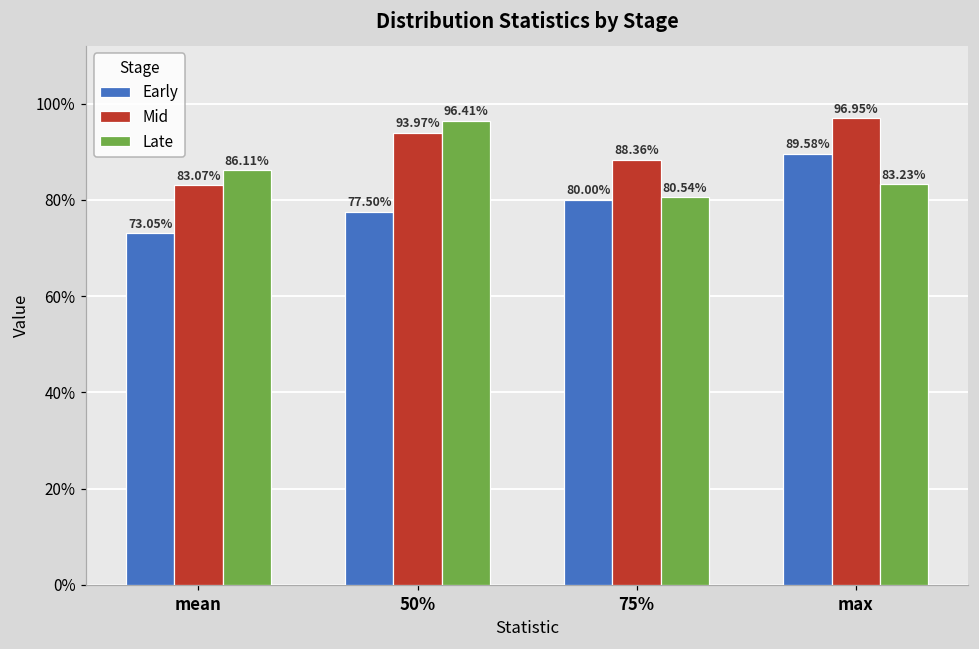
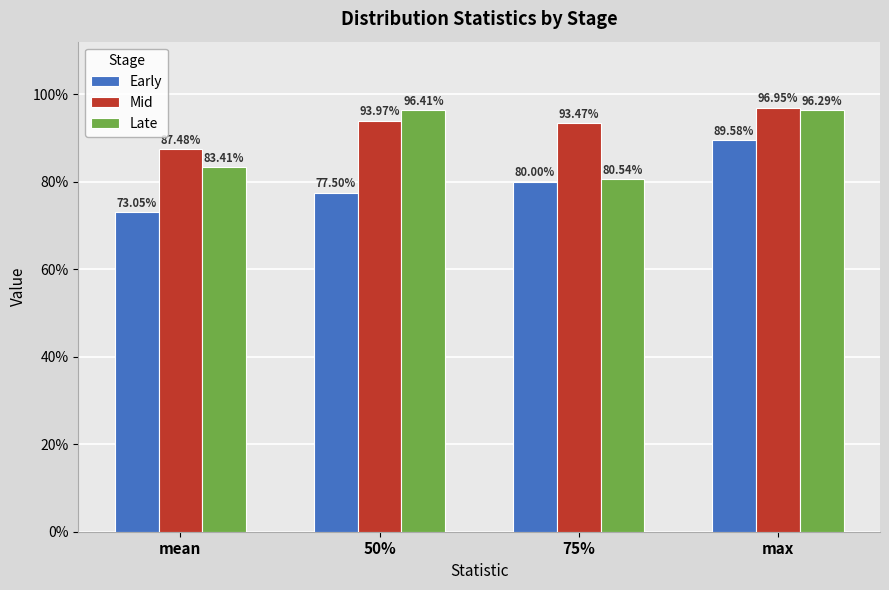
  {
    "Early": {
      "mean": "73.05%",
      "50%": "77.50%",
      "75%": "80.00%",
      "max": "89.58%"
    },
    "Mid": {
-     "mean": "83.07%",
+     "mean": "87.48%",
      "50%": "93.97%",
-     "75%": "88.36%",
+     "75%": "93.47%",
      "max": "96.95%"
    },
    "Late": {
-     "mean": "86.11%",
+     "mean": "83.41%",
      "50%": "96.41%",
      "75%": "80.54%",
-     "max": "83.23%"
+     "max": "96.29%"
    }
  }
